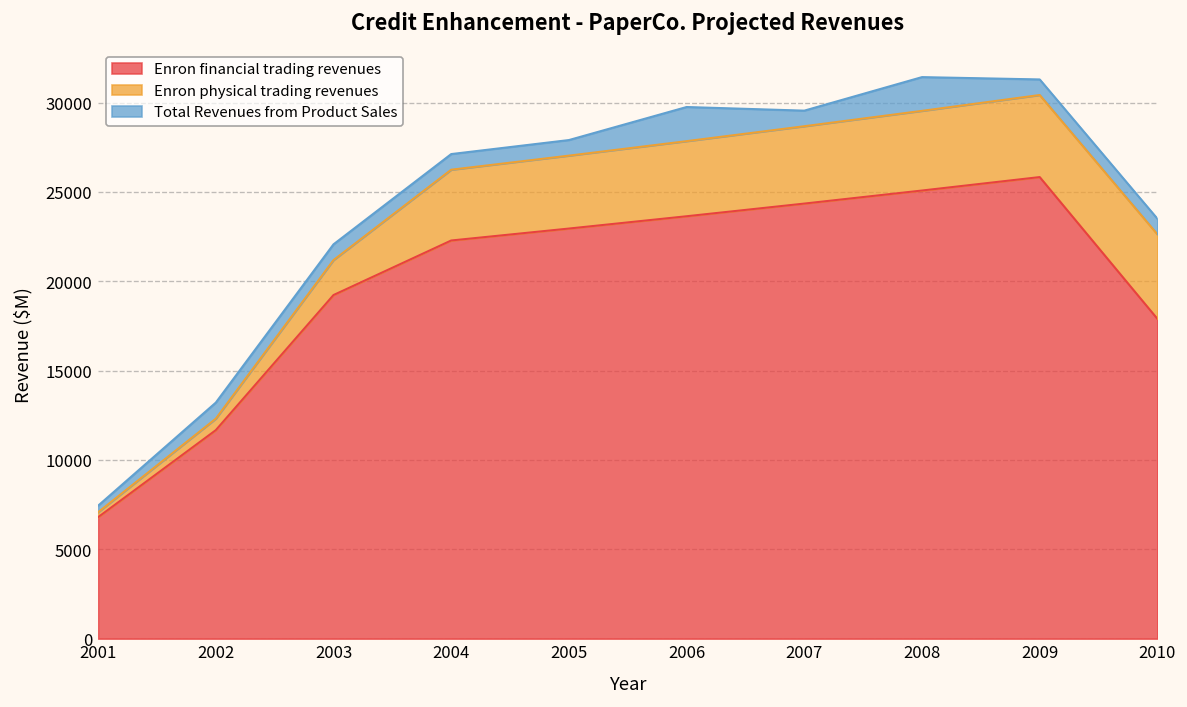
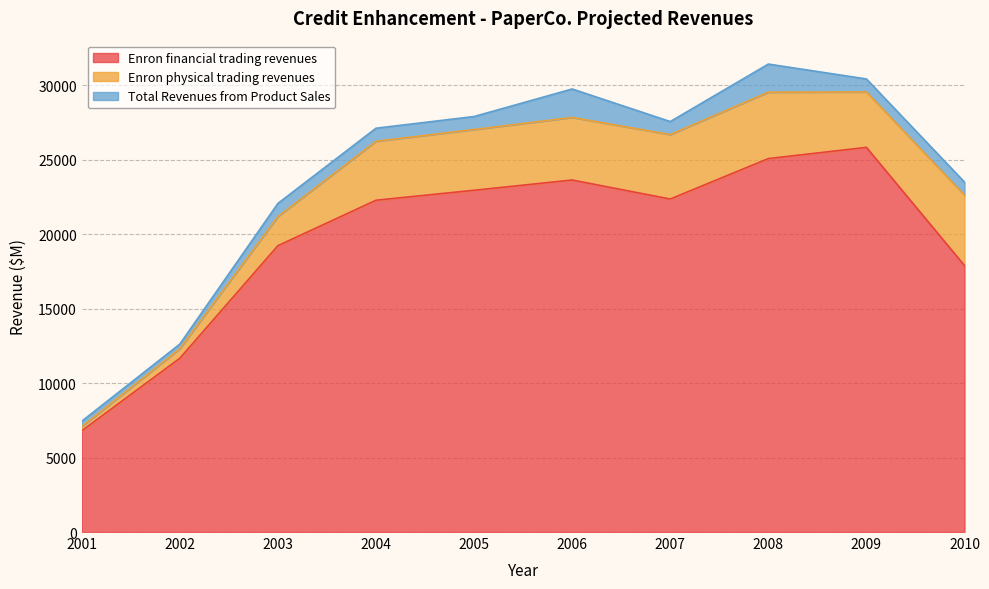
  {
    "Enron financial trading revenues": {
      "2001": 6800,
      "2002": 11700,
      "2003": 19200,
      "2004": 22300,
      "2005": 23000,
      "2006": 23600,
-     "2007": 24400,
+     "2007": 22400,
      "2008": 25100,
      "2009": 25800,
      "2010": 17900
    },
    "Enron physical trading revenues": {
      "2001": 300,
      "2002": 600,
      "2003": 2000,
      "2004": 4000,
      "2005": 4100,
      "2006": 4200,
      "2007": 4300,
      "2008": 4500,
-     "2009": 4600,
+     "2009": 3700,
      "2010": 4700
    },
    "Total Revenues from Product Sales": {
      "2001": 400,
-     "2002": 900,
+     "2002": 300,
      "2003": 900,
      "2004": 900,
      "2005": 900,
      "2006": 1900,
      "2007": 900,
      "2008": 1900,
      "2009": 900,
      "2010": 900
    }
  }
